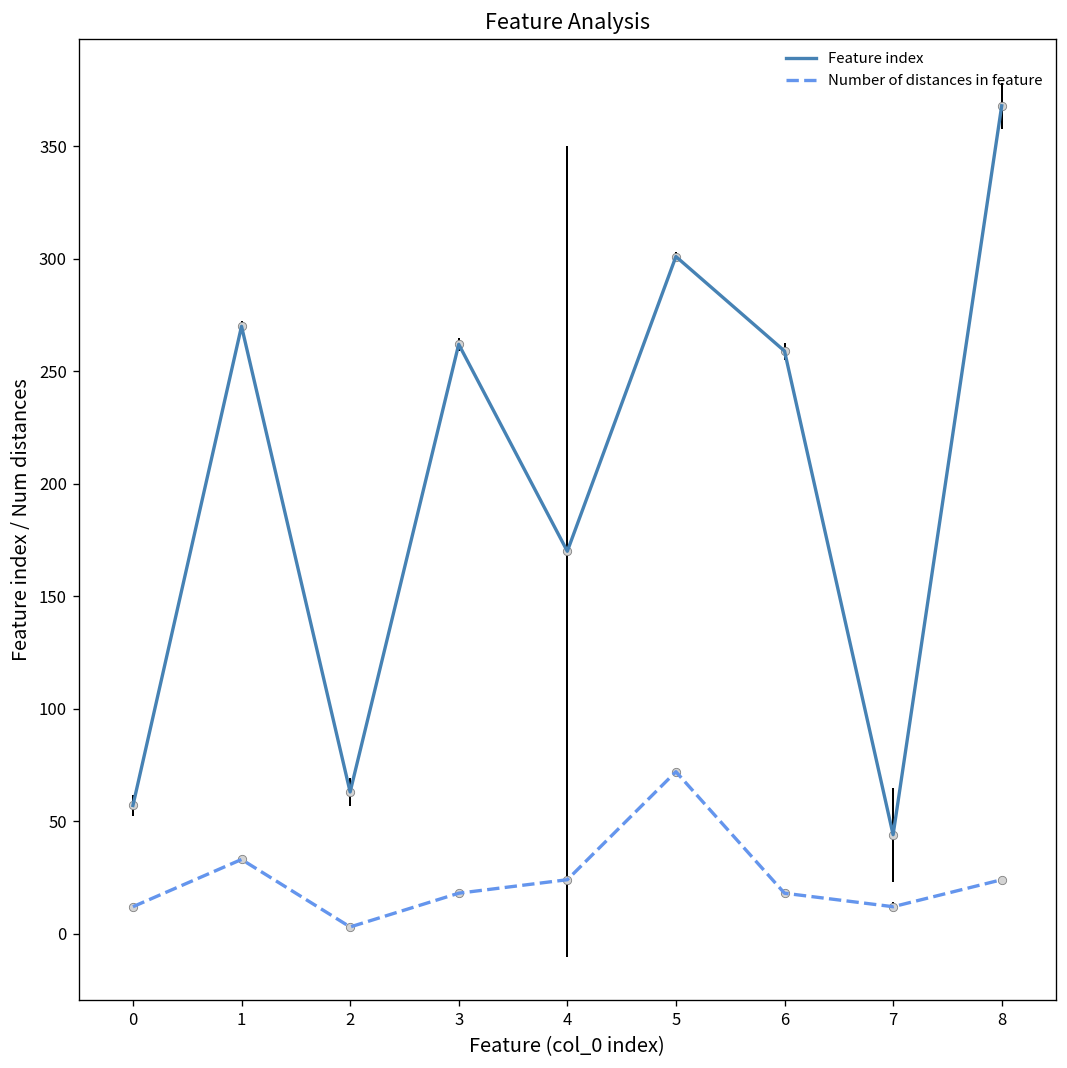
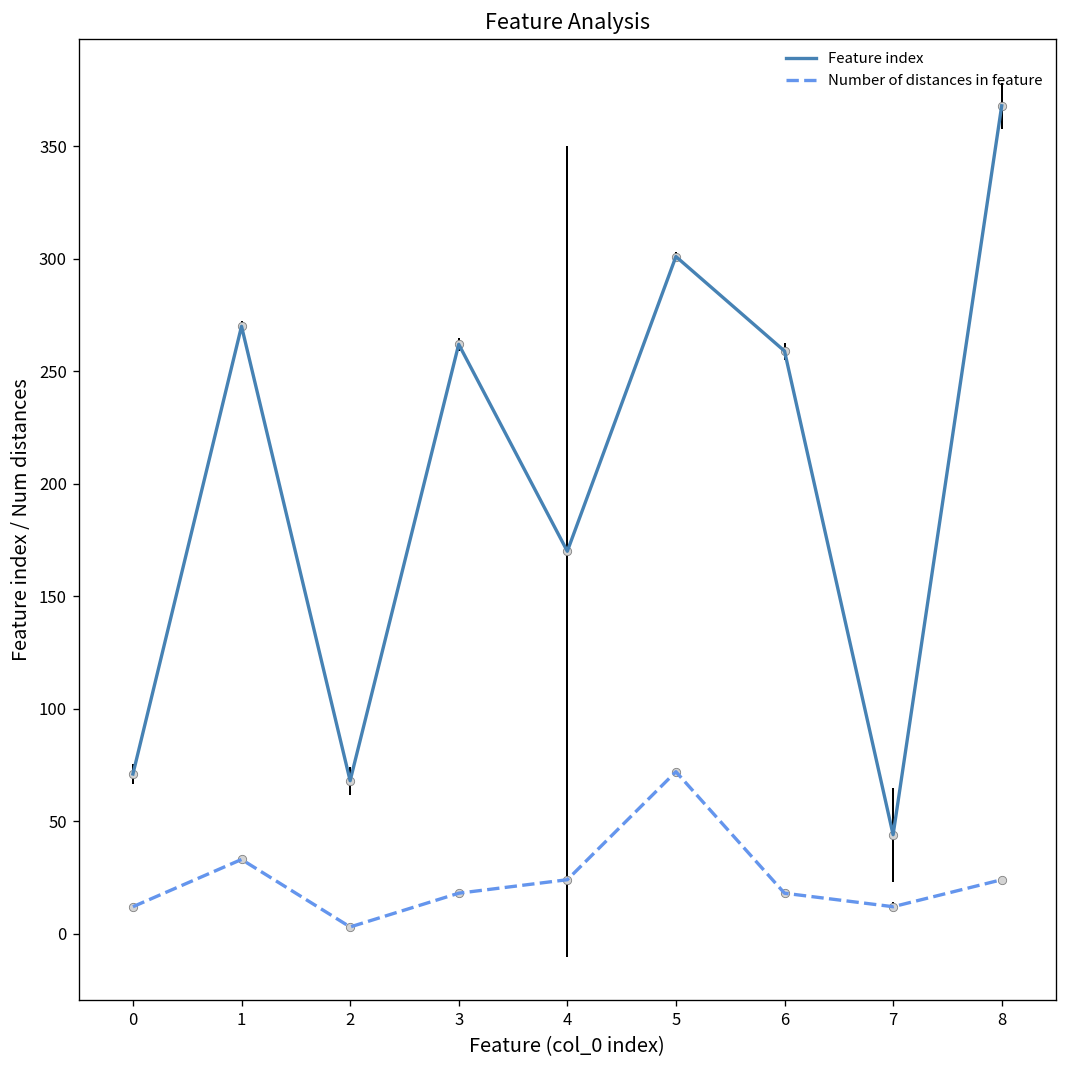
  {
    "Feature index": {
-     "0": 57,
+     "0": 71,
      "1": 270,
-     "2": 63,
+     "2": 68,
      "3": 262,
      "4": 170,
      "5": 301,
      "6": 259,
      "7": 44,
      "8": 368
    },
    "Number of distances in feature": {
      "0": 12,
      "1": 33,
      "2": 3,
      "3": 18,
      "4": 24,
      "5": 72,
      "6": 18,
      "7": 12,
      "8": 24
    }
  }
